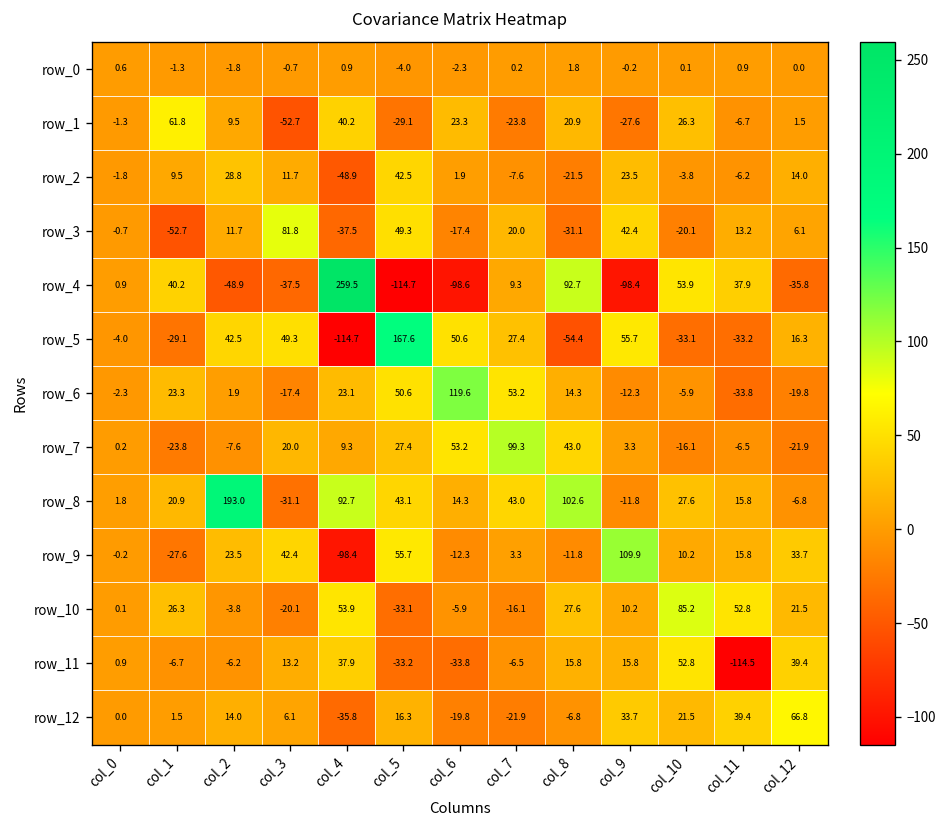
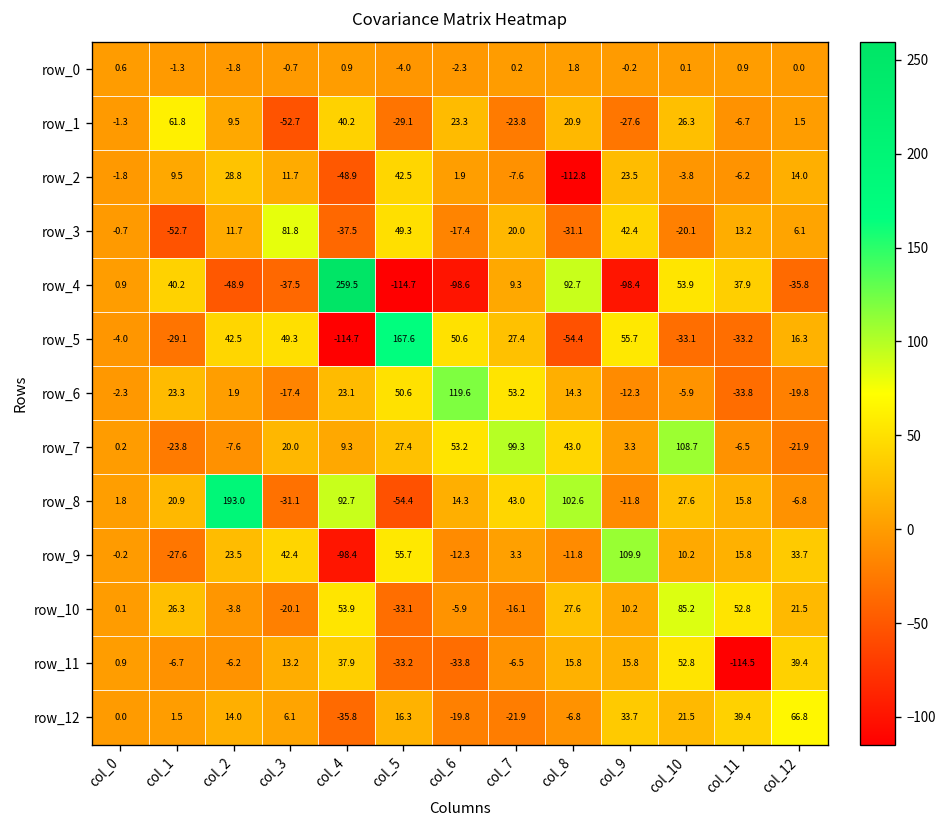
  {
    "row_0": {
      "col_0": 0.6,
      "col_1": -1.3,
      "col_2": -1.8,
      "col_3": -0.7,
      "col_4": 0.9,
      "col_5": -4.0,
      "col_6": -2.3,
      "col_7": 0.2,
      "col_8": 1.8,
      "col_9": -0.2,
      "col_10": 0.1,
      "col_11": 0.9,
      "col_12": 0.0
    },
    "row_1": {
      "col_0": -1.3,
      "col_1": 61.8,
      "col_2": 9.5,
      "col_3": -52.7,
      "col_4": 40.2,
      "col_5": -29.1,
      "col_6": 23.3,
      "col_7": -23.8,
      "col_8": 20.9,
      "col_9": -27.6,
      "col_10": 26.3,
      "col_11": -6.7,
      "col_12": 1.5
    },
    "row_2": {
      "col_0": -1.8,
      "col_1": 9.5,
      "col_2": 28.8,
      "col_3": 11.7,
      "col_4": -48.9,
      "col_5": 42.5,
      "col_6": 1.9,
      "col_7": -7.6,
-     "col_8": -21.5,
+     "col_8": -112.8,
      "col_9": 23.5,
      "col_10": -3.8,
      "col_11": -6.2,
      "col_12": 14.0
    },
    "row_3": {
      "col_0": -0.7,
      "col_1": -52.7,
      "col_2": 11.7,
      "col_3": 81.8,
      "col_4": -37.5,
      "col_5": 49.3,
      "col_6": -17.4,
      "col_7": 20.0,
      "col_8": -31.1,
      "col_9": 42.4,
      "col_10": -20.1,
      "col_11": 13.2,
      "col_12": 6.1
    },
    "row_4": {
      "col_0": 0.9,
      "col_1": 40.2,
      "col_2": -48.9,
      "col_3": -37.5,
      "col_4": 259.5,
      "col_5": -114.7,
      "col_6": -98.6,
      "col_7": 9.3,
      "col_8": 92.7,
      "col_9": -98.4,
      "col_10": 53.9,
      "col_11": 37.9,
      "col_12": -35.8
    },
    "row_5": {
      "col_0": -4.0,
      "col_1": -29.1,
      "col_2": 42.5,
      "col_3": 49.3,
      "col_4": -114.7,
      "col_5": 167.6,
      "col_6": 50.6,
      "col_7": 27.4,
      "col_8": -54.4,
      "col_9": 55.7,
      "col_10": -33.1,
      "col_11": -33.2,
      "col_12": 16.3
    },
    "row_6": {
      "col_0": -2.3,
      "col_1": 23.3,
      "col_2": 1.9,
      "col_3": -17.4,
      "col_4": 23.1,
      "col_5": 50.6,
      "col_6": 119.6,
      "col_7": 53.2,
      "col_8": 14.3,
      "col_9": -12.3,
      "col_10": -5.9,
      "col_11": -33.8,
      "col_12": -19.8
    },
    "row_7": {
      "col_0": 0.2,
      "col_1": -23.8,
      "col_2": -7.6,
      "col_3": 20.0,
      "col_4": 9.3,
      "col_5": 27.4,
      "col_6": 53.2,
      "col_7": 99.3,
      "col_8": 43.0,
      "col_9": 3.3,
-     "col_10": -16.1,
+     "col_10": 108.7,
      "col_11": -6.5,
      "col_12": -21.9
    },
    "row_8": {
      "col_0": 1.8,
      "col_1": 20.9,
      "col_2": 193.0,
      "col_3": -31.1,
      "col_4": 92.7,
-     "col_5": 43.1,
+     "col_5": -54.4,
      "col_6": 14.3,
      "col_7": 43.0,
      "col_8": 102.6,
      "col_9": -11.8,
      "col_10": 27.6,
      "col_11": 15.8,
      "col_12": -6.8
    },
    "row_9": {
      "col_0": -0.2,
      "col_1": -27.6,
      "col_2": 23.5,
      "col_3": 42.4,
      "col_4": -98.4,
      "col_5": 55.7,
      "col_6": -12.3,
      "col_7": 3.3,
      "col_8": -11.8,
      "col_9": 109.9,
      "col_10": 10.2,
      "col_11": 15.8,
      "col_12": 33.7
    },
    "row_10": {
      "col_0": 0.1,
      "col_1": 26.3,
      "col_2": -3.8,
      "col_3": -20.1,
      "col_4": 53.9,
      "col_5": -33.1,
      "col_6": -5.9,
      "col_7": -16.1,
      "col_8": 27.6,
      "col_9": 10.2,
      "col_10": 85.2,
      "col_11": 52.8,
      "col_12": 21.5
    },
    "row_11": {
      "col_0": 0.9,
      "col_1": -6.7,
      "col_2": -6.2,
      "col_3": 13.2,
      "col_4": 37.9,
      "col_5": -33.2,
      "col_6": -33.8,
      "col_7": -6.5,
      "col_8": 15.8,
      "col_9": 15.8,
      "col_10": 52.8,
      "col_11": -114.5,
      "col_12": 39.4
    },
    "row_12": {
      "col_0": 0.0,
      "col_1": 1.5,
      "col_2": 14.0,
      "col_3": 6.1,
      "col_4": -35.8,
      "col_5": 16.3,
      "col_6": -19.8,
      "col_7": -21.9,
      "col_8": -6.8,
      "col_9": 33.7,
      "col_10": 21.5,
      "col_11": 39.4,
      "col_12": 66.8
    }
  }
